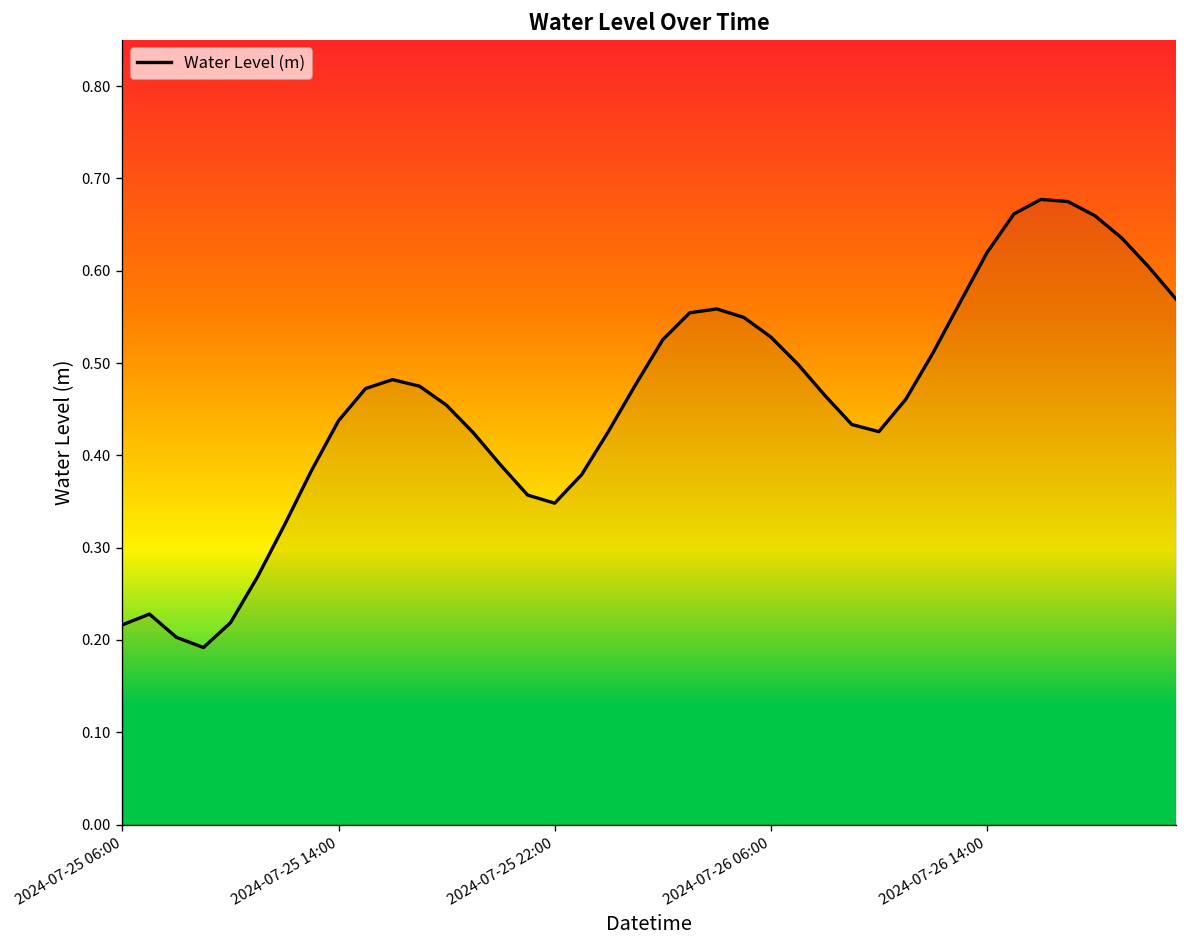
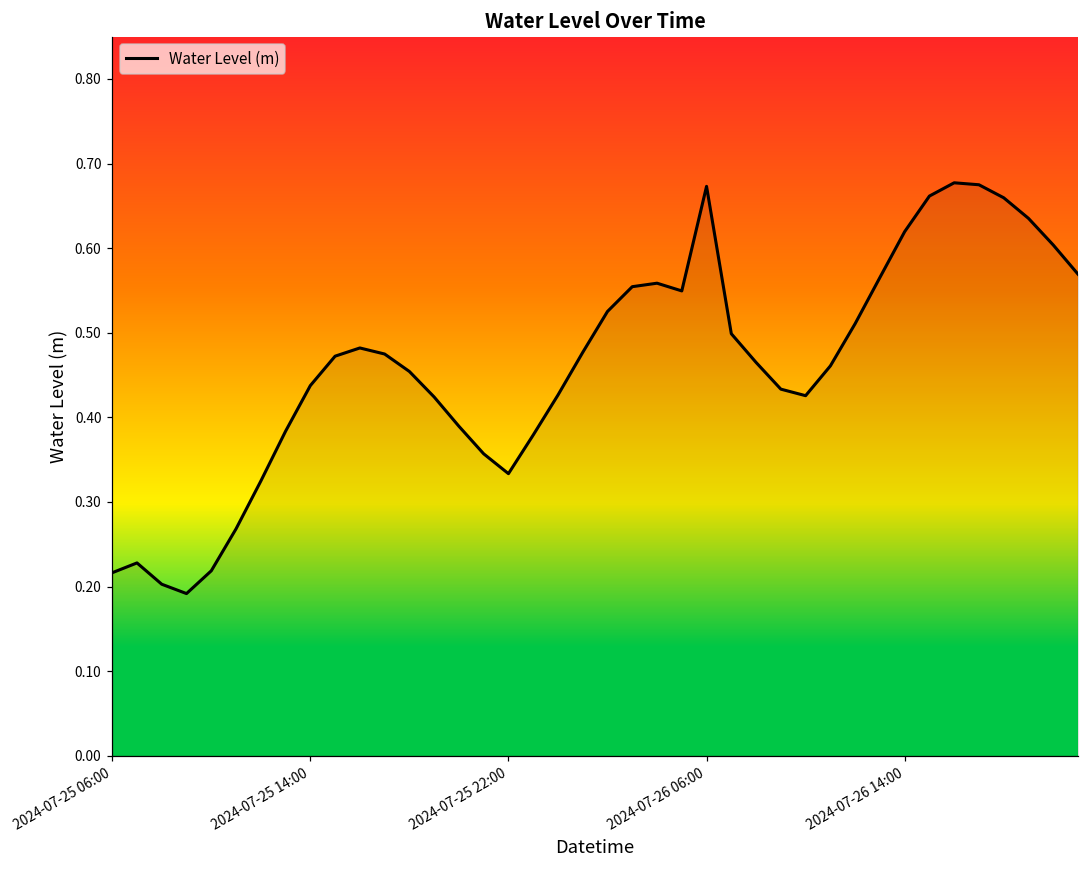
  {
    "2024-07-25 06:00": 0.22,
    "2024-07-25 14:00": 0.44,
-   "2024-07-25 22:00": 0.35,
-   "2024-07-26 06:00": 0.53,
+   "2024-07-25 22:00": 0.33,
+   "2024-07-26 06:00": 0.67,
    "2024-07-26 14:00": 0.62
  }
